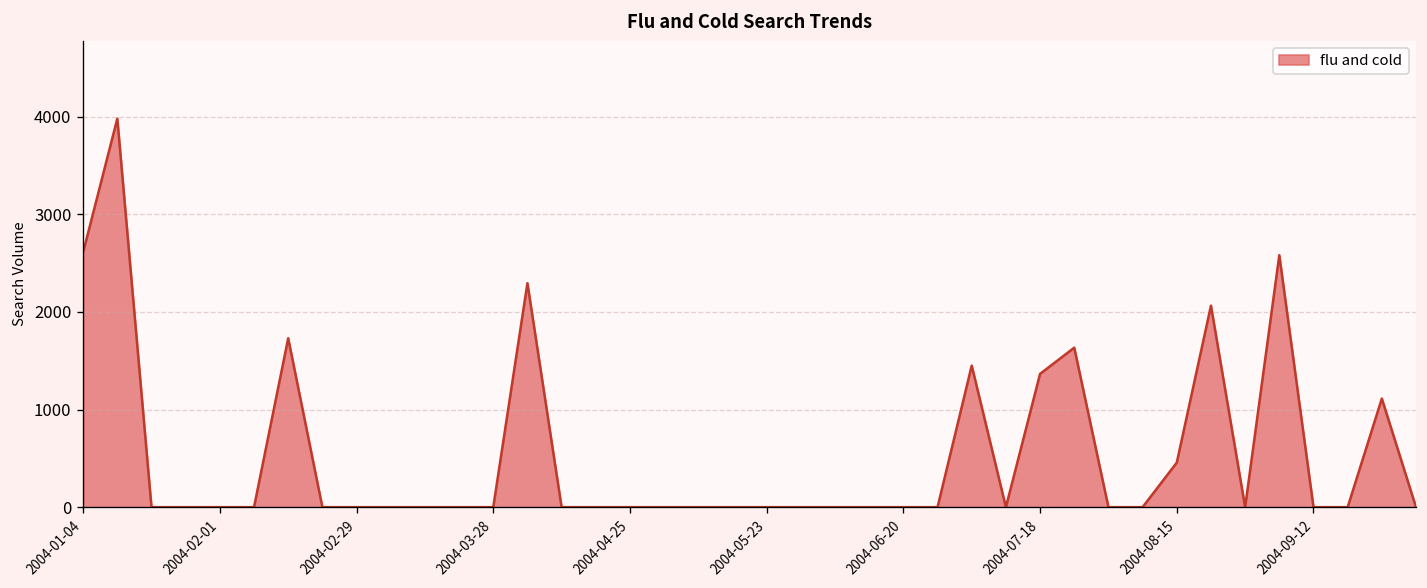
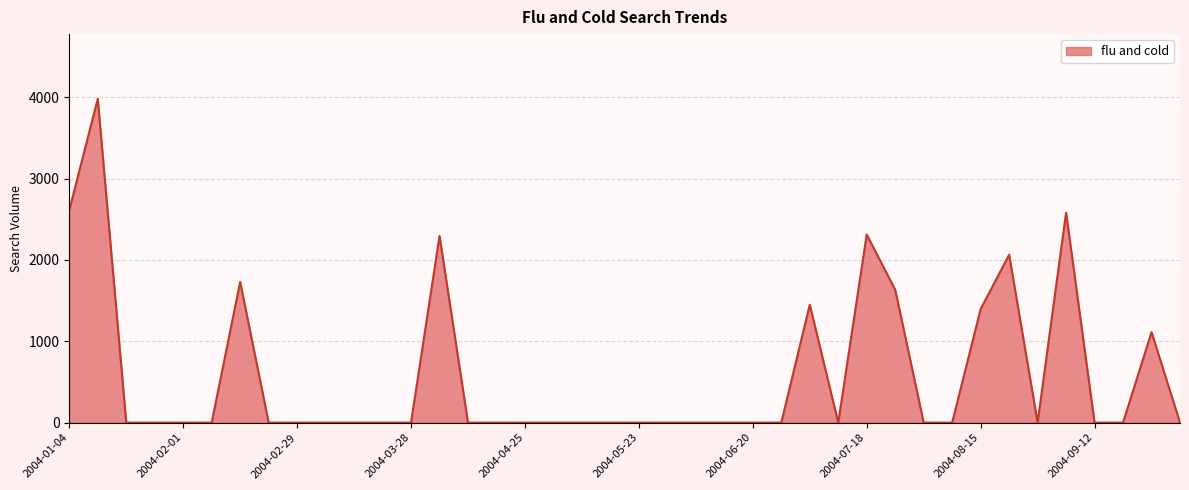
  {
    "2004-01-04": 2600,
    "2004-02-01": 0,
    "2004-02-29": 0,
    "2004-03-28": 0,
    "2004-04-25": 0,
    "2004-05-23": 0,
    "2004-06-20": 0,
-   "2004-07-18": 1400,
-   "2004-08-15": 500,
+   "2004-07-18": 2300,
+   "2004-08-15": 1400,
    "2004-09-12": 0
  }
